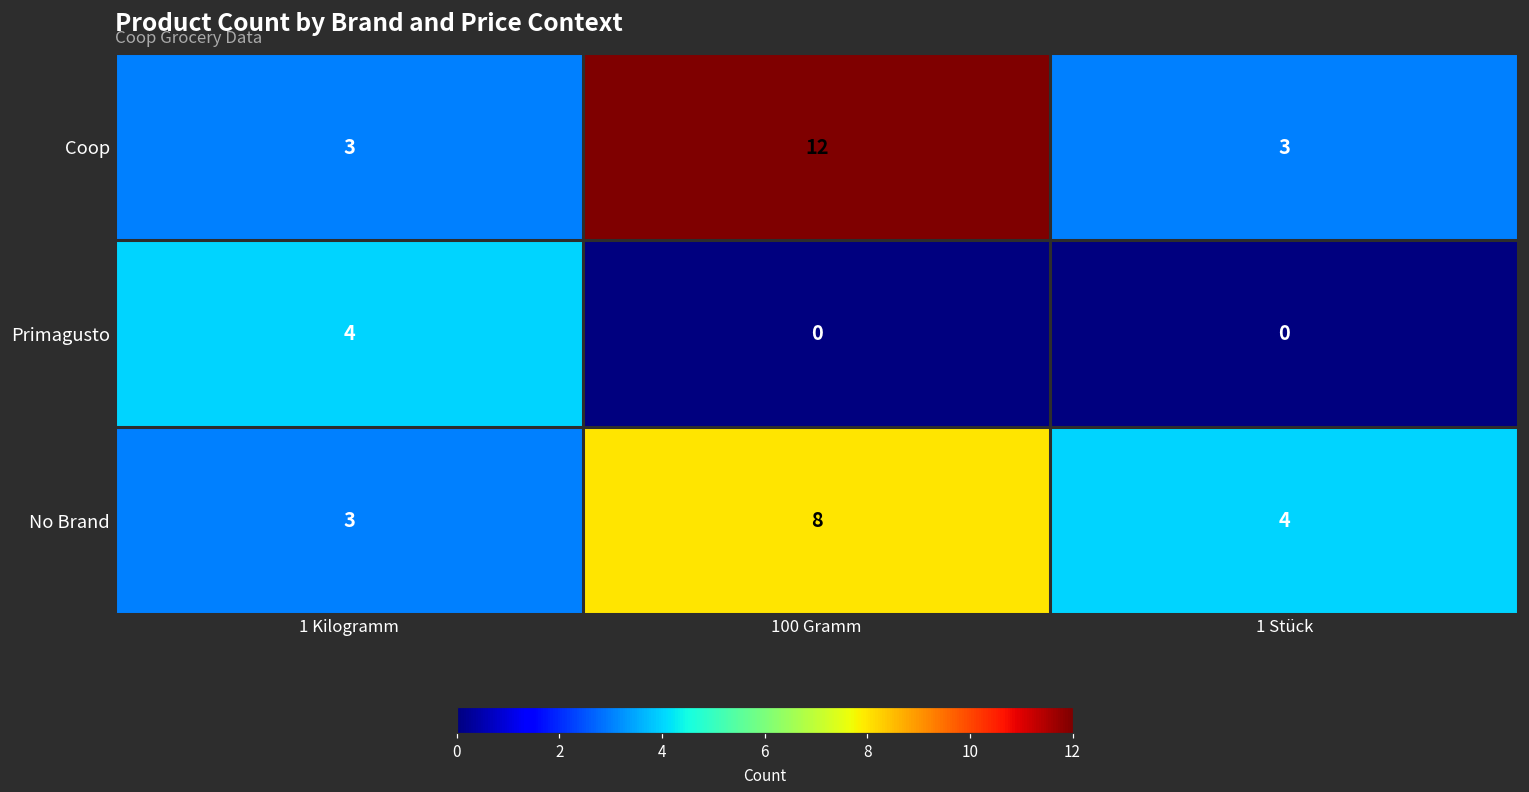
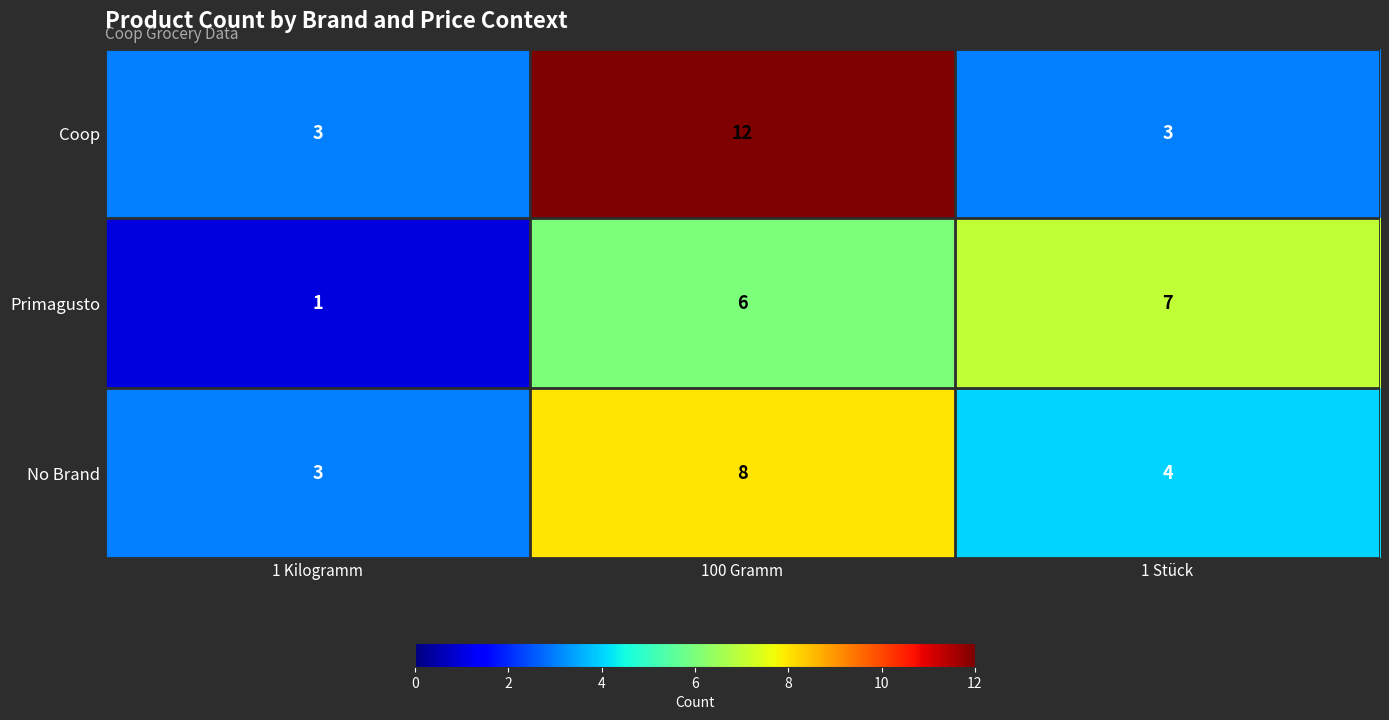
  {
    "Coop": {
      "1 Kilogramm": 3,
      "100 Gramm": 12,
      "1 Stück": 3
    },
    "Primagusto": {
-     "1 Kilogramm": 4,
-     "100 Gramm": 0,
-     "1 Stück": 0
+     "1 Kilogramm": 1,
+     "100 Gramm": 6,
+     "1 Stück": 7
    },
    "No Brand": {
      "1 Kilogramm": 3,
      "100 Gramm": 8,
      "1 Stück": 4
    }
  }
